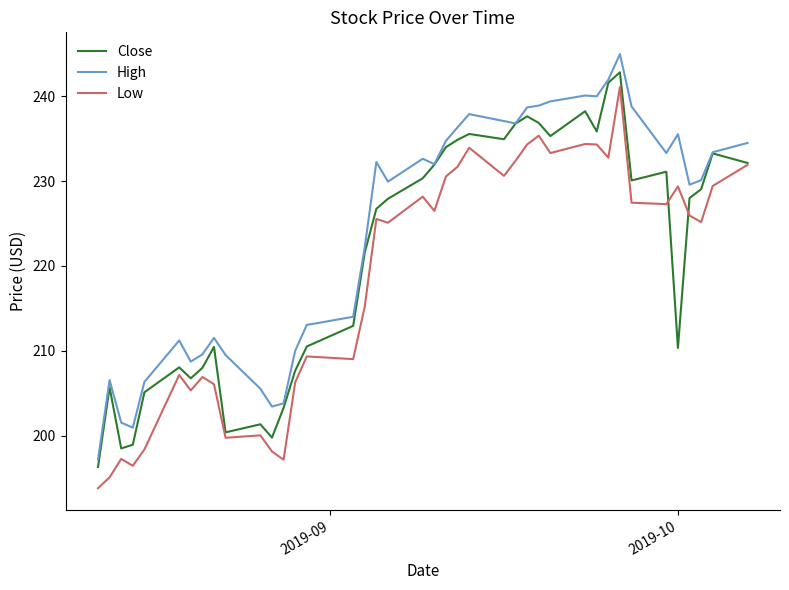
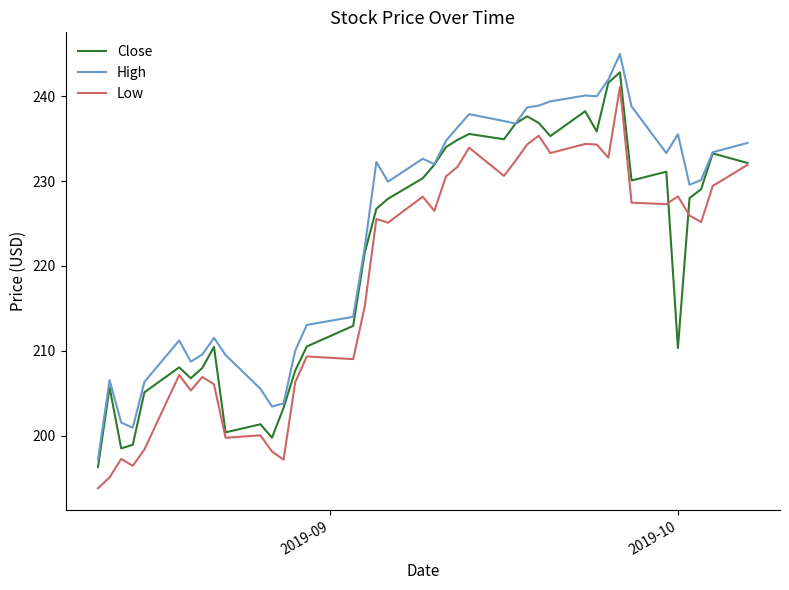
  {
    "Close": {
      "2019-10": 210
    },
    "High": {
      "2019-10": 236
    },
    "Low": {
-     "2019-10": 229
+     "2019-10": 228
    }
  }
